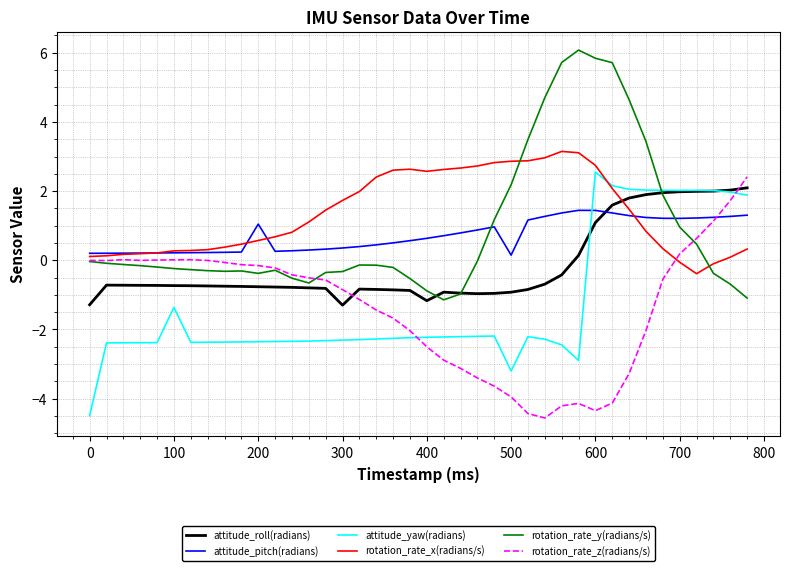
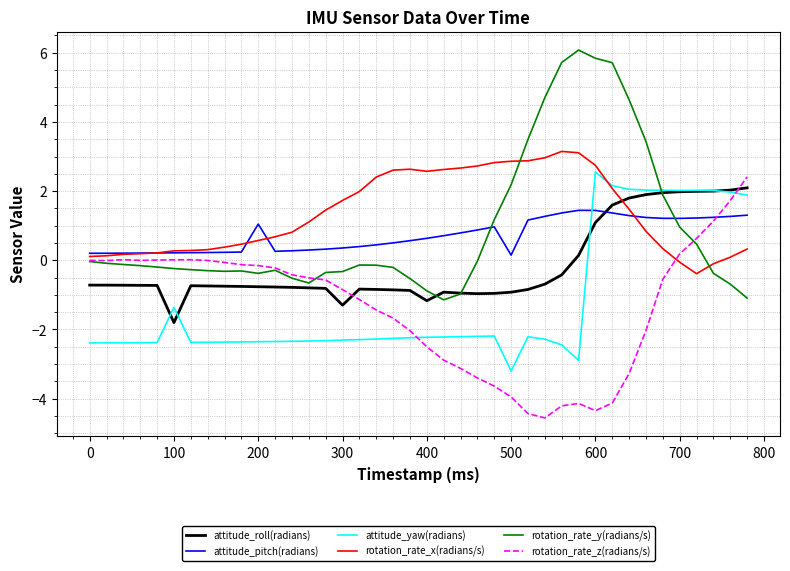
  {
    "attitude_roll(radians)": {
-     "0": -1.3,
-     "100": -0.7,
+     "0": -0.7,
+     "100": -1.8,
      "200": -0.8,
      "300": -1.3,
      "400": -1.2,
      "500": -0.9,
      "600": 1.1
    },
    "attitude_pitch(radians)": {
      "0": 0.2,
      "200": 1.0,
      "300": 0.4,
      "400": 0.6,
      "500": 0.1,
      "600": 1.4,
      "700": 1.2
    },
    "attitude_yaw(radians)": {
-     "0": -4.5,
+     "0": -2.4,
      "100": -1.4,
      "200": -2.4,
      "300": -2.3,
      "400": -2.2,
      "500": -3.2,
      "600": 2.6
    },
    "rotation_rate_x(radians/s)": {
      "0": 0.1,
      "200": 0.6,
      "300": 1.7,
      "400": 2.6,
      "500": 2.9,
      "600": 2.7,
      "700": -0.1
    },
    "rotation_rate_y(radians/s)": {
      "100": -0.2,
      "200": -0.4,
      "300": -0.3,
      "400": -0.9,
      "500": 2.2,
      "600": 5.8,
      "700": 1.0
    },
    "rotation_rate_z(radians/s)": {
      "100": 0.0,
      "200": -0.2,
      "300": -0.8,
      "400": -2.5,
      "500": -4.0,
      "600": -4.3,
      "700": 0.2
    }
  }
